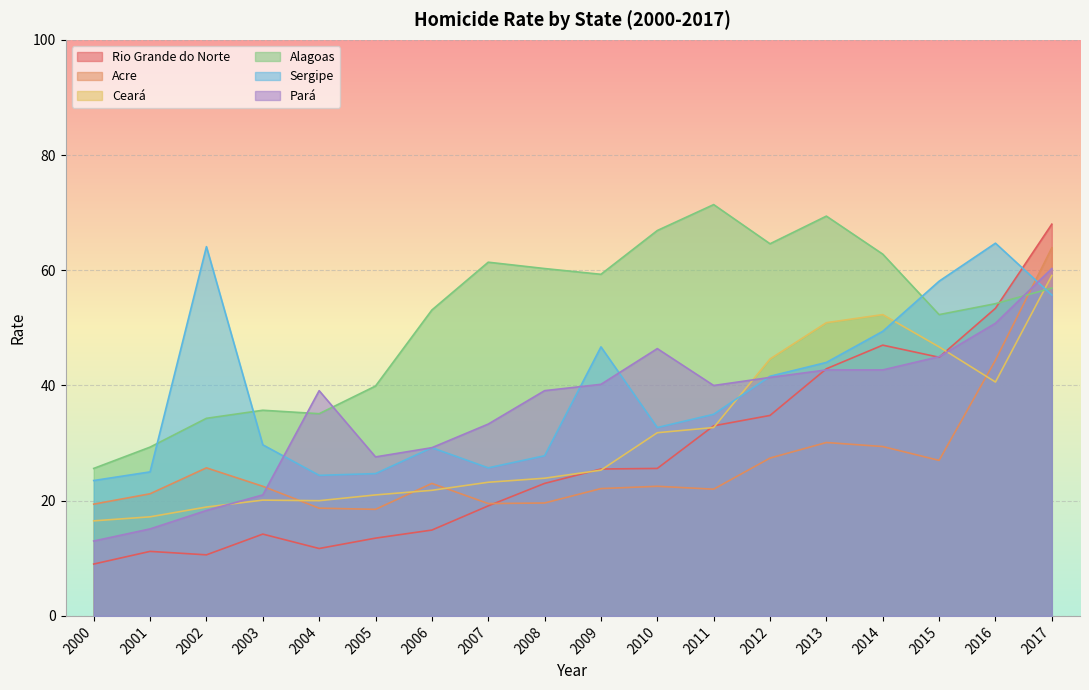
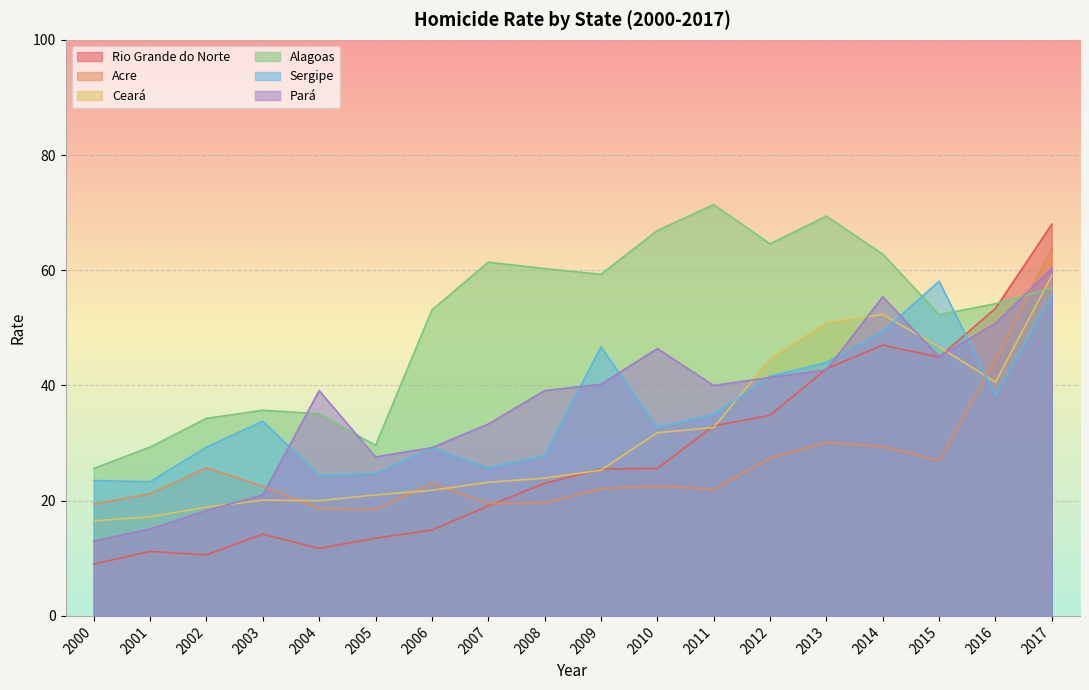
  {
    "Alagoas": {
      "2000": 26,
      "2001": 29,
      "2002": 34,
      "2003": 36,
      "2004": 35,
-     "2005": 40,
+     "2005": 30,
      "2006": 53,
      "2007": 61,
      "2008": 60,
      "2009": 59,
      "2010": 67,
      "2011": 71,
      "2012": 65,
      "2013": 69,
      "2014": 63,
      "2015": 52,
      "2016": 54,
      "2017": 57
    },
    "Sergipe": {
      "2000": 24,
-     "2001": 25,
-     "2002": 64,
-     "2003": 30,
+     "2001": 23,
+     "2002": 29,
+     "2003": 34,
      "2004": 24,
      "2005": 25,
      "2007": 26,
      "2008": 28,
      "2009": 47,
      "2010": 33,
      "2011": 35,
      "2013": 44,
      "2014": 49,
      "2015": 58,
-     "2016": 65,
+     "2016": 38,
      "2017": 56
    },
    "Pará": {
      "2000": 13,
      "2001": 15,
      "2002": 18,
      "2003": 21,
      "2004": 39,
      "2005": 28,
      "2007": 33,
      "2008": 39,
      "2009": 40,
      "2010": 46,
      "2011": 40,
-     "2014": 43,
+     "2014": 55,
      "2016": 51,
      "2017": 60
    }
  }
